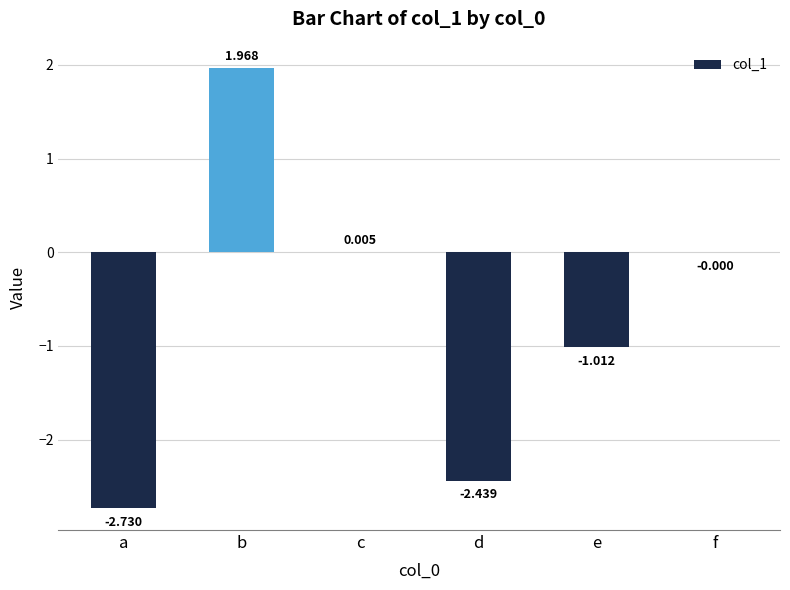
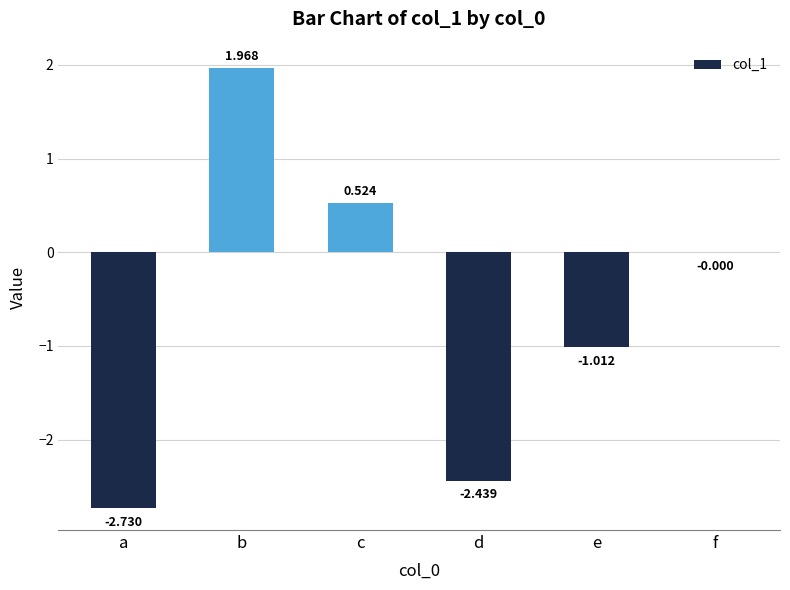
  {
    "a": -2.730,
    "b": 1.968,
-   "c": 0.005,
+   "c": 0.524,
    "d": -2.439,
    "e": -1.012,
    "f": -0.000
  }
